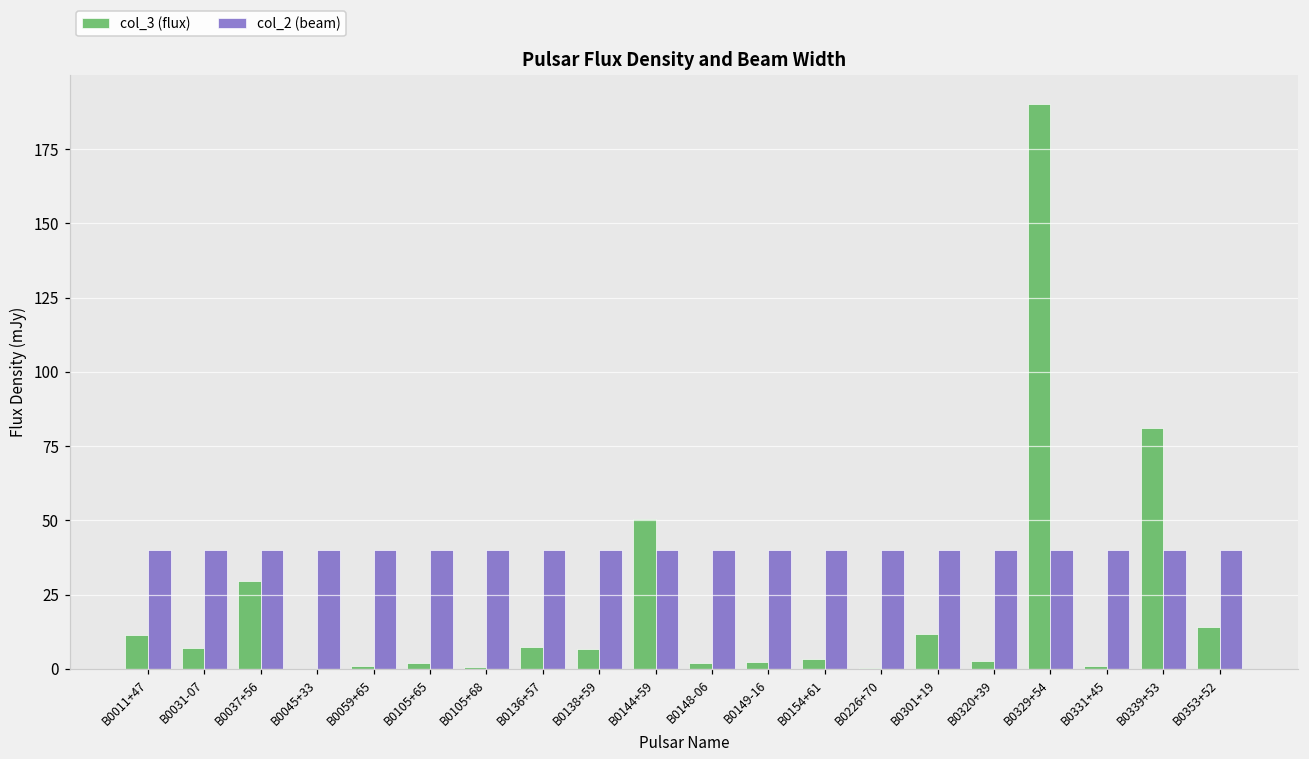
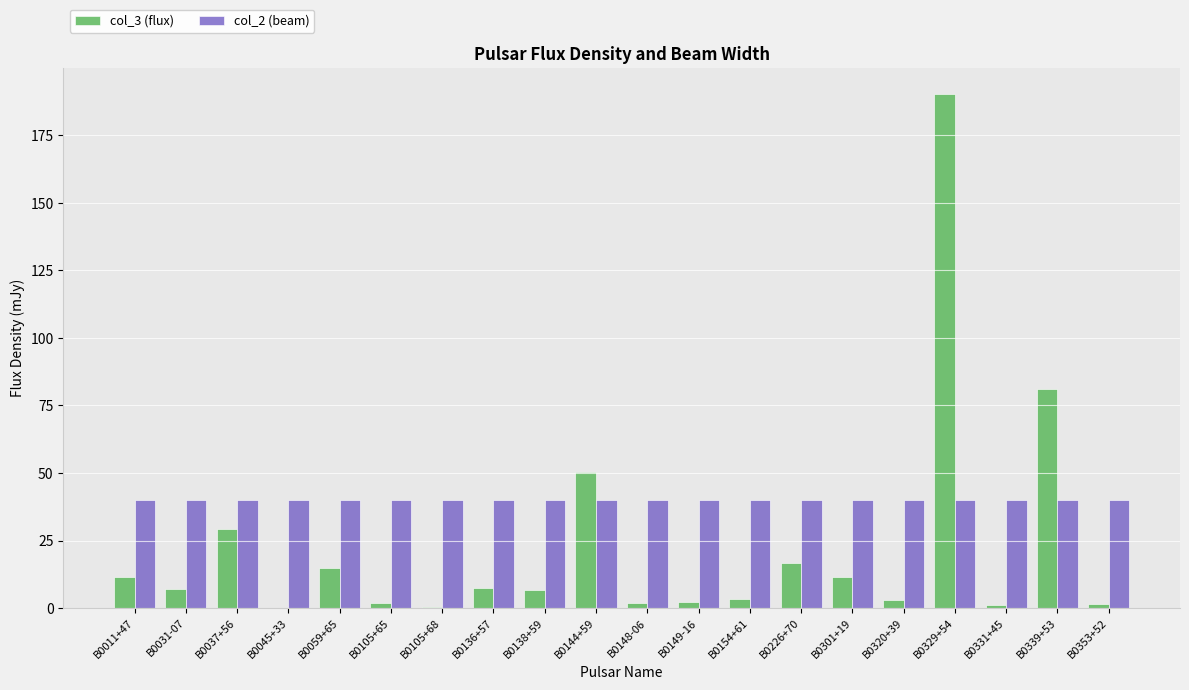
  {
    "col_3 (flux)": {
      "B0011+47": 11,
      "B0031-07": 7,
      "B0037+56": 29,
-     "B0059+65": 1,
+     "B0059+65": 15,
      "B0105+65": 2,
      "B0136+57": 7,
      "B0138+59": 7,
      "B0144+59": 51,
      "B0148-06": 2,
      "B0149-16": 2,
      "B0154+61": 3,
-     "B0226+70": 0,
+     "B0226+70": 17,
      "B0301+19": 12,
      "B0320+39": 3,
      "B0329+54": 190,
      "B0331+45": 1,
      "B0339+53": 81,
-     "B0353+52": 14
+     "B0353+52": 2
    },
    "col_2 (beam)": {
      "B0011+47": 40,
      "B0031-07": 40,
      "B0037+56": 40,
      "B0045+33": 40,
      "B0059+65": 40,
      "B0105+65": 40,
      "B0105+68": 40,
      "B0136+57": 40,
      "B0138+59": 40,
      "B0144+59": 40,
      "B0148-06": 40,
      "B0149-16": 40,
      "B0154+61": 40,
      "B0226+70": 40,
      "B0301+19": 40,
      "B0320+39": 40,
      "B0329+54": 40,
      "B0331+45": 40,
      "B0339+53": 40,
      "B0353+52": 40
    }
  }
